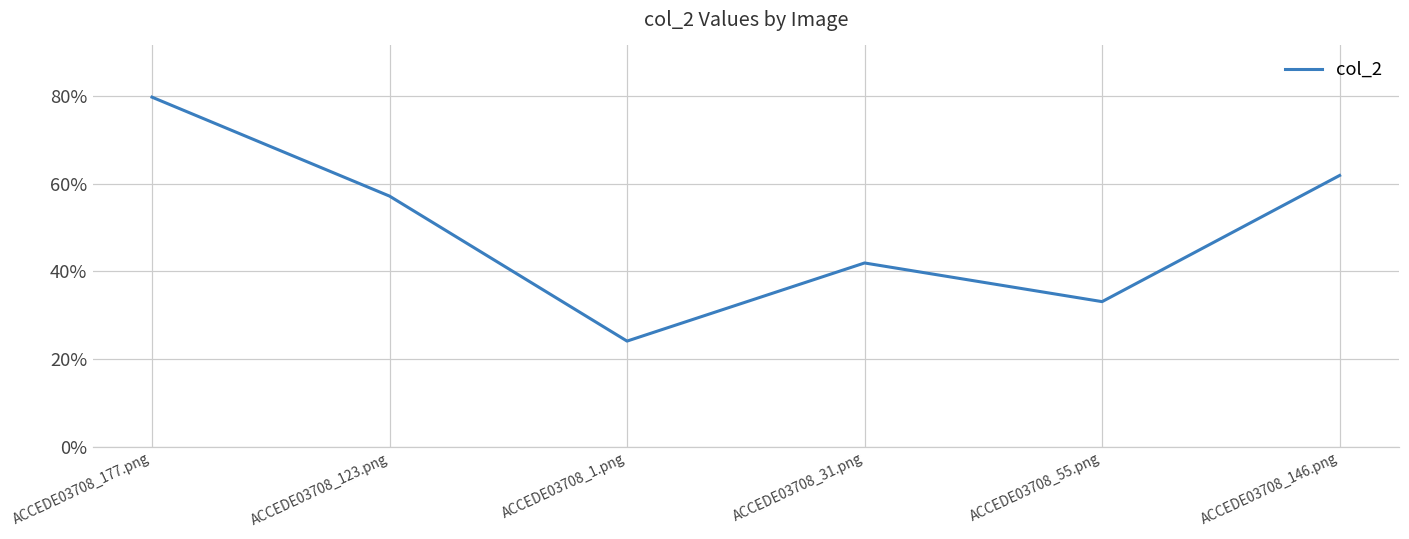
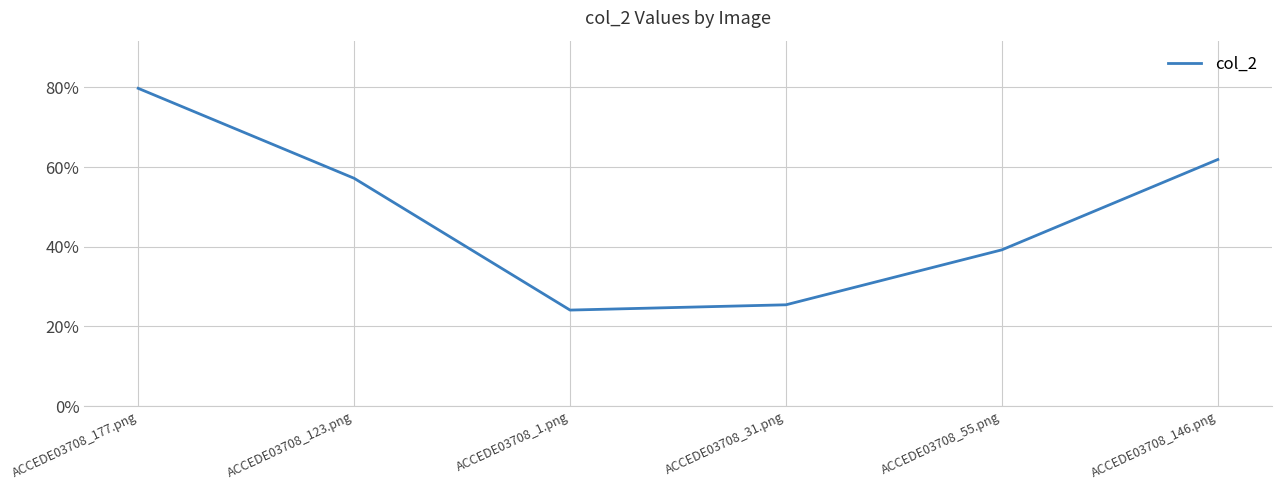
  {
    "ACCEDE03708_177.png": "80%",
    "ACCEDE03708_123.png": "57%",
    "ACCEDE03708_1.png": "24%",
-   "ACCEDE03708_31.png": "42%",
-   "ACCEDE03708_55.png": "33%",
+   "ACCEDE03708_31.png": "25%",
+   "ACCEDE03708_55.png": "39%",
    "ACCEDE03708_146.png": "62%"
  }
